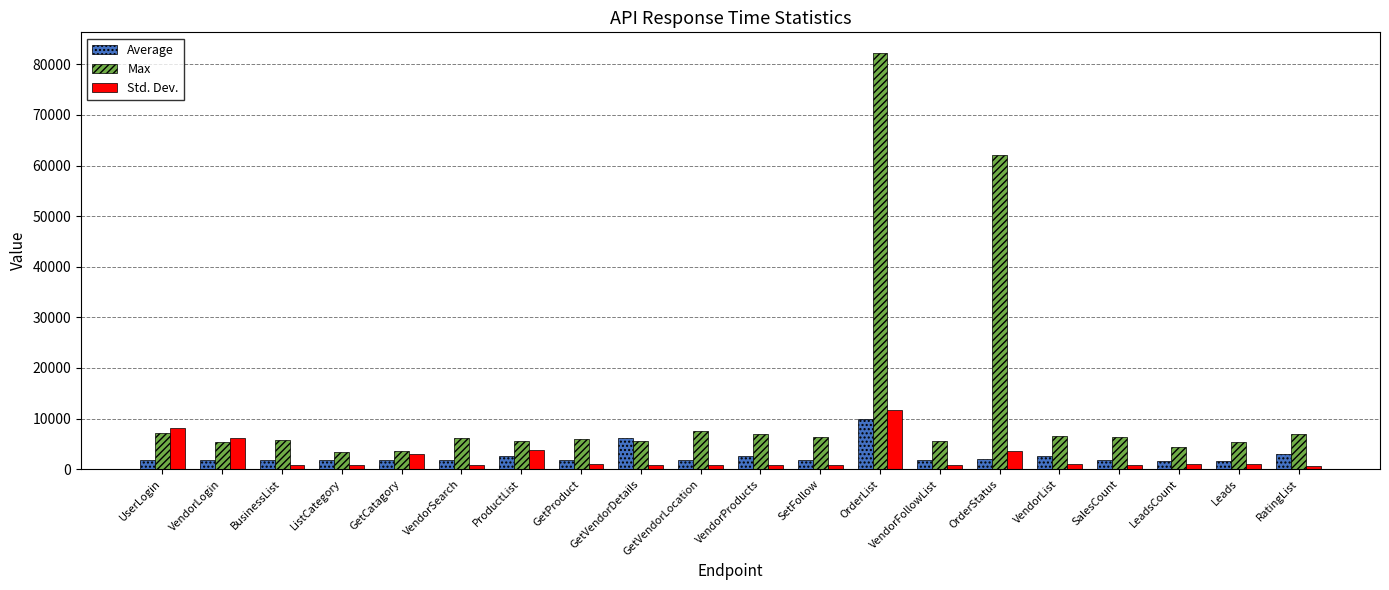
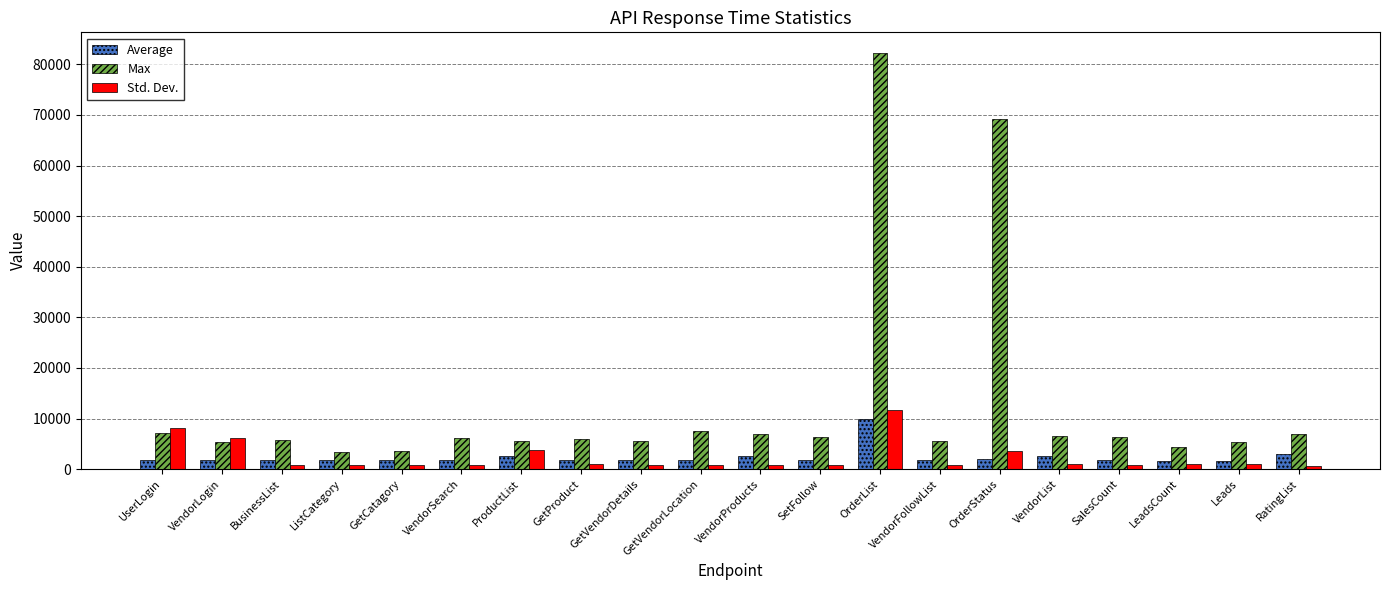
  {
    "Average": {
      "UserLogin": 2000,
      "VendorLogin": 2000,
      "BusinessList": 2000,
      "ListCategory": 2000,
      "GetCatagory": 2000,
      "VendorSearch": 2000,
      "ProductList": 3000,
      "GetProduct": 2000,
-     "GetVendorDetails": 6000,
+     "GetVendorDetails": 2000,
      "GetVendorLocation": 2000,
      "VendorProducts": 3000,
      "SetFollow": 2000,
      "OrderList": 10000,
      "VendorFollowList": 2000,
      "OrderStatus": 2000,
      "VendorList": 3000,
      "SalesCount": 2000,
      "LeadsCount": 2000,
      "Leads": 2000,
      "RatingList": 3000
    },
    "Max": {
      "UserLogin": 7000,
      "VendorLogin": 5000,
      "BusinessList": 6000,
      "ListCategory": 3000,
      "GetCatagory": 4000,
      "VendorSearch": 6000,
      "ProductList": 6000,
      "GetProduct": 6000,
      "GetVendorDetails": 5000,
      "GetVendorLocation": 8000,
      "VendorProducts": 7000,
      "SetFollow": 6000,
      "OrderList": 82000,
      "VendorFollowList": 6000,
-     "OrderStatus": 62000,
+     "OrderStatus": 69000,
      "VendorList": 7000,
      "SalesCount": 6000,
      "LeadsCount": 4000,
      "Leads": 5000,
      "RatingList": 7000
    },
    "Std. Dev.": {
      "UserLogin": 8000,
      "VendorLogin": 6000,
      "BusinessList": 1000,
      "ListCategory": 1000,
-     "GetCatagory": 3000,
+     "GetCatagory": 1000,
      "VendorSearch": 1000,
      "ProductList": 4000,
      "GetProduct": 1000,
      "GetVendorDetails": 1000,
      "GetVendorLocation": 1000,
      "VendorProducts": 1000,
      "SetFollow": 1000,
      "OrderList": 12000,
      "VendorFollowList": 1000,
      "OrderStatus": 4000,
      "VendorList": 1000,
      "SalesCount": 1000,
      "LeadsCount": 1000,
      "Leads": 1000,
      "RatingList": 1000
    }
  }
